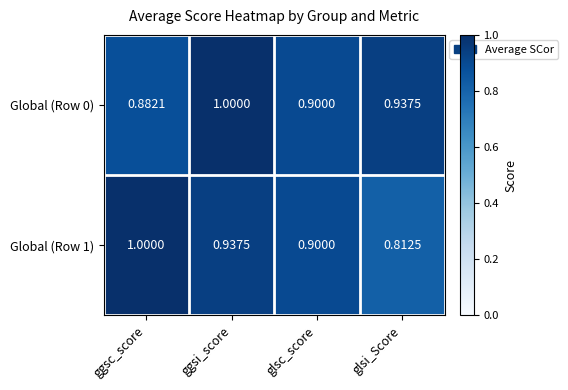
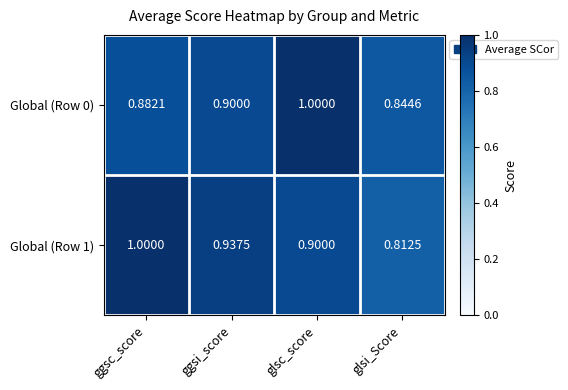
  {
    "Global (Row 0)": {
      "ggsc_score": 0.8821,
-     "ggsi_score": 1.0000,
-     "glsc_score": 0.9000,
-     "glsi_Score": 0.9375
+     "ggsi_score": 0.9000,
+     "glsc_score": 1.0000,
+     "glsi_Score": 0.8446
    },
    "Global (Row 1)": {
      "ggsc_score": 1.0000,
      "ggsi_score": 0.9375,
      "glsc_score": 0.9000,
      "glsi_Score": 0.8125
    }
  }
